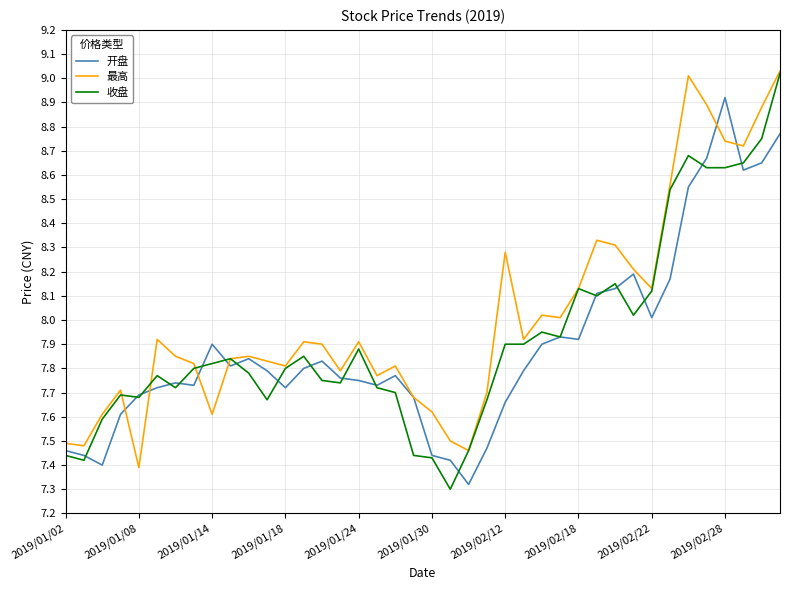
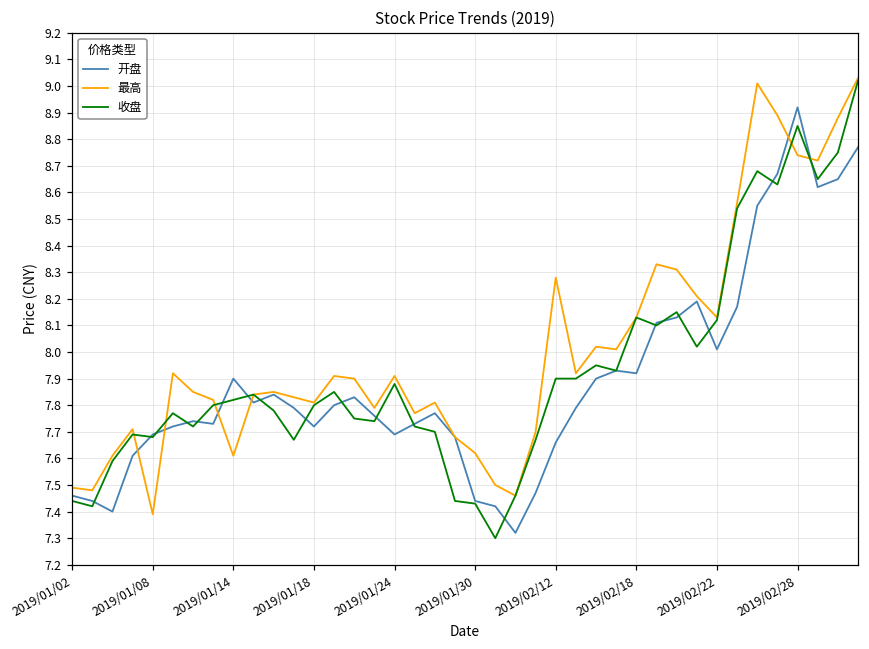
  {
    "开盘": {
      "2019/01/02": 7.46,
      "2019/01/14": 7.90,
      "2019/01/18": 7.72,
-     "2019/01/24": 7.75,
+     "2019/01/24": 7.69,
      "2019/02/12": 7.66,
      "2019/02/18": 7.92,
      "2019/02/22": 8.01,
      "2019/02/28": 8.92
    },
    "最高": {
      "2019/01/02": 7.49,
      "2019/01/08": 7.39,
      "2019/01/14": 7.61,
      "2019/01/24": 7.91,
      "2019/01/30": 7.62,
      "2019/02/12": 8.28,
      "2019/02/28": 8.74
    },
    "收盘": {
      "2019/01/02": 7.44,
      "2019/01/14": 7.82,
      "2019/01/24": 7.88,
      "2019/02/12": 7.90,
-     "2019/02/28": 8.63
+     "2019/02/28": 8.85
    }
  }
